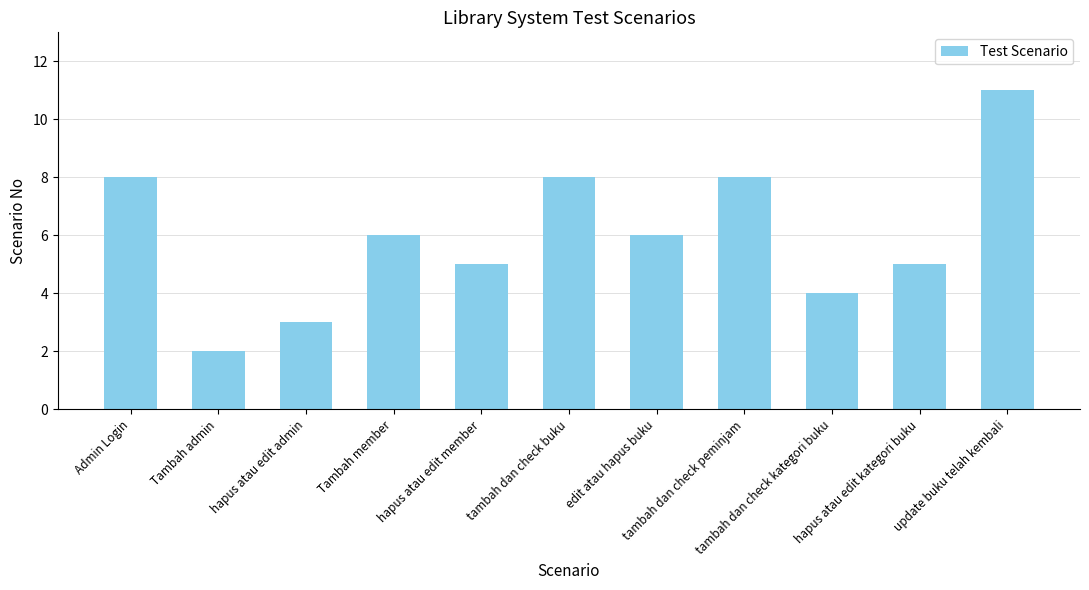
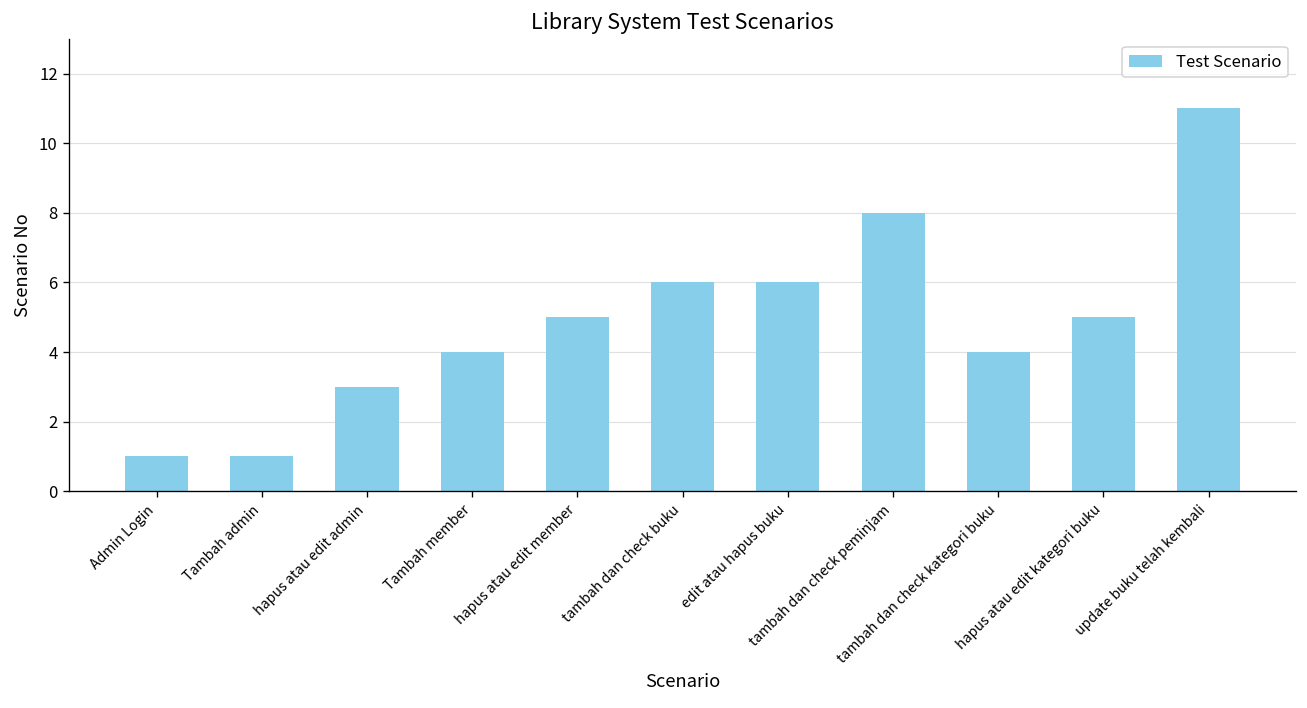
  {
-   "Admin Login": 8,
-   "Tambah admin": 2,
+   "Admin Login": 1,
+   "Tambah admin": 1,
    "hapus atau edit admin": 3,
-   "Tambah member": 6,
+   "Tambah member": 4,
    "hapus atau edit member": 5,
-   "tambah dan check buku": 8,
+   "tambah dan check buku": 6,
    "edit atau hapus buku": 6,
    "tambah dan check peminjam": 8,
    "tambah dan check kategori buku": 4,
    "hapus atau edit kategori buku": 5,
    "update buku telah kembali": 11
  }
